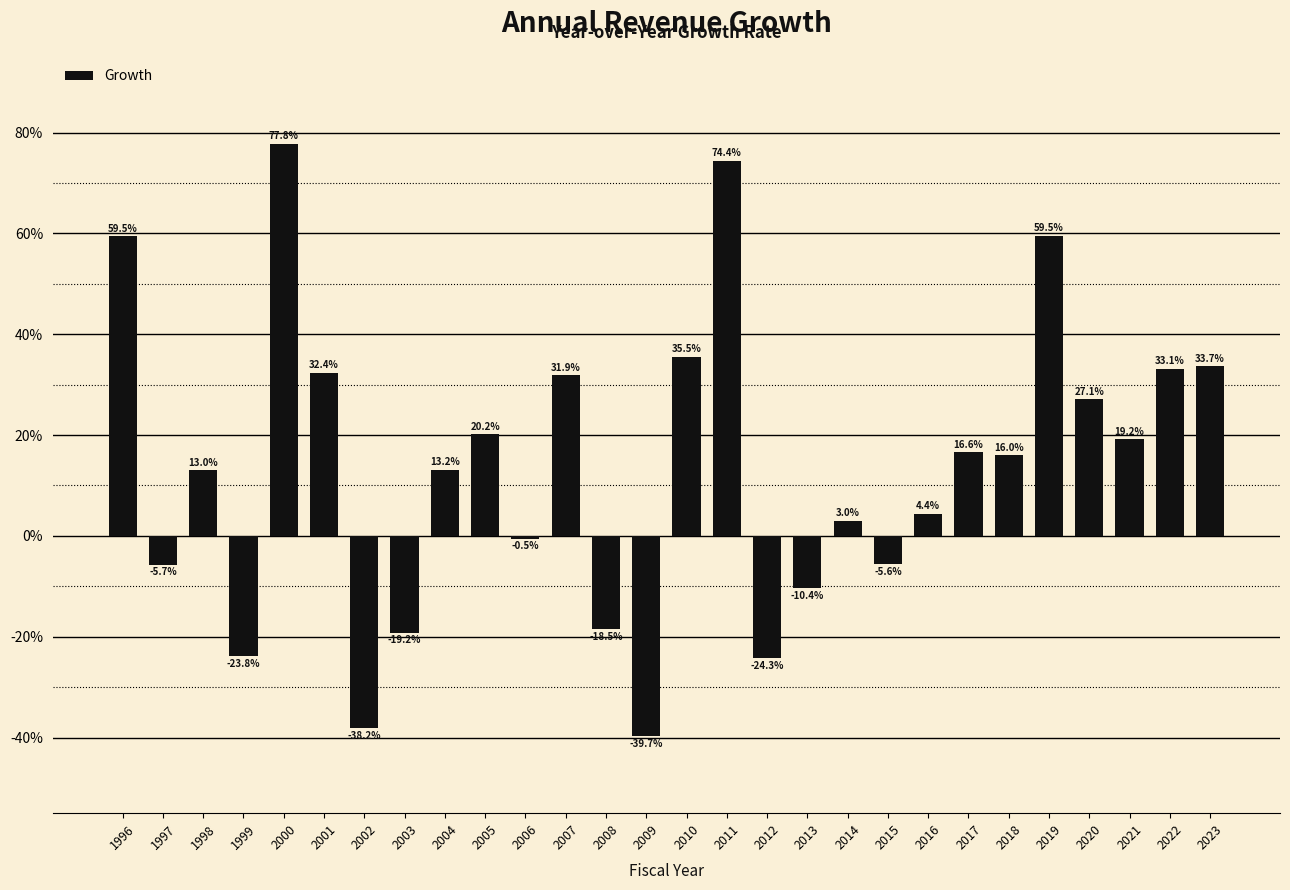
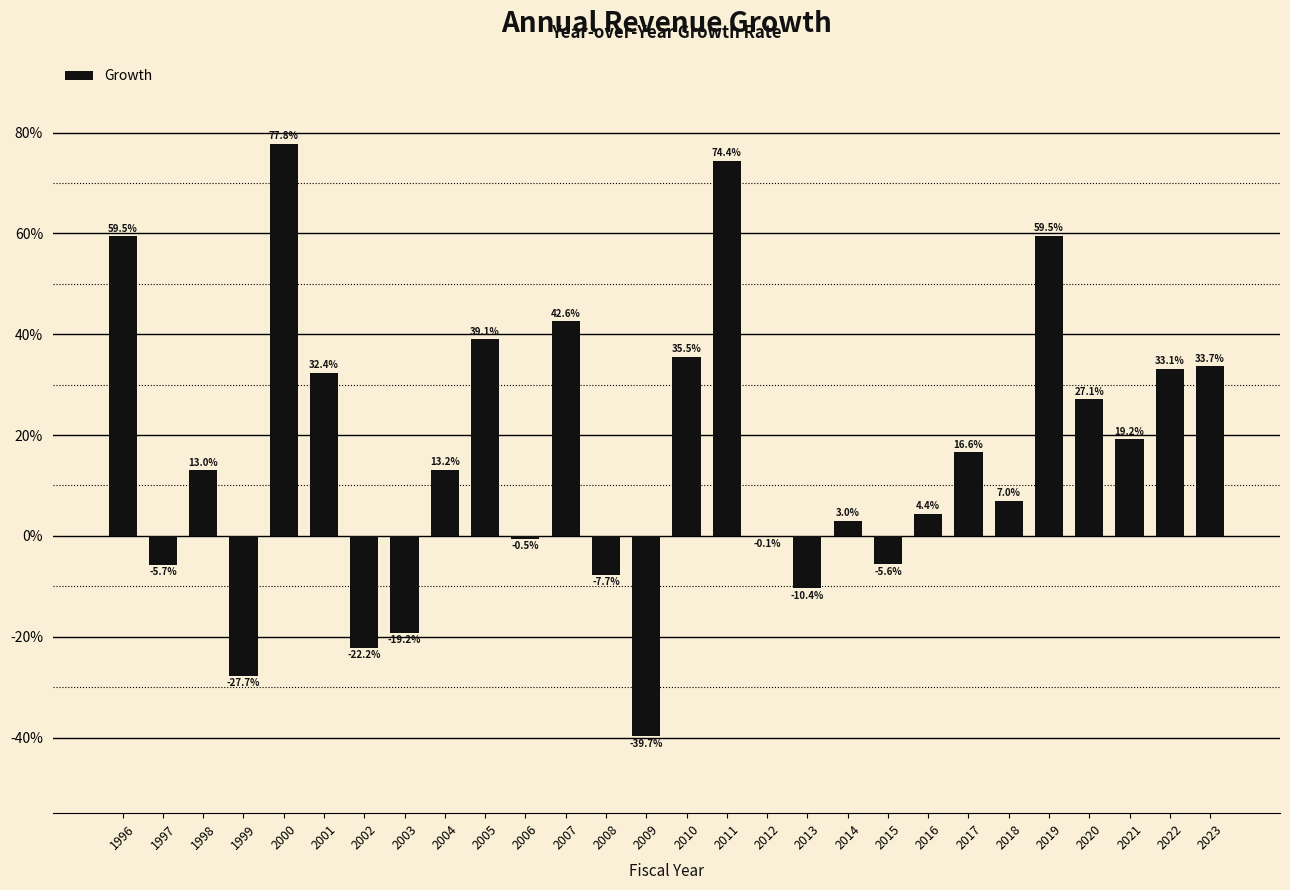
  {
    "1996": "59.5%",
    "1997": "-5.7%",
    "1998": "13.0%",
-   "1999": "-23.8%",
+   "1999": "-27.7%",
    "2000": "77.8%",
    "2001": "32.4%",
-   "2002": "-38.2%",
+   "2002": "-22.2%",
    "2003": "-19.2%",
    "2004": "13.2%",
-   "2005": "20.2%",
+   "2005": "39.1%",
    "2006": "-0.5%",
-   "2007": "31.9%",
-   "2008": "-18.5%",
+   "2007": "42.6%",
+   "2008": "-7.7%",
    "2009": "-39.7%",
    "2010": "35.5%",
    "2011": "74.4%",
-   "2012": "-24.3%",
+   "2012": "-0.1%",
    "2013": "-10.4%",
    "2014": "3.0%",
    "2015": "-5.6%",
    "2016": "4.4%",
    "2017": "16.6%",
-   "2018": "16.0%",
+   "2018": "7.0%",
    "2019": "59.5%",
    "2020": "27.1%",
    "2021": "19.2%",
    "2022": "33.1%",
    "2023": "33.7%"
  }
